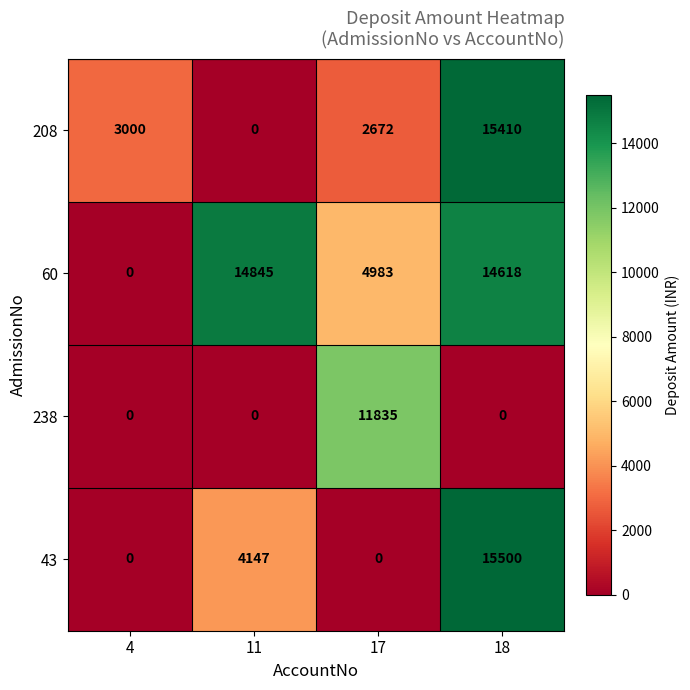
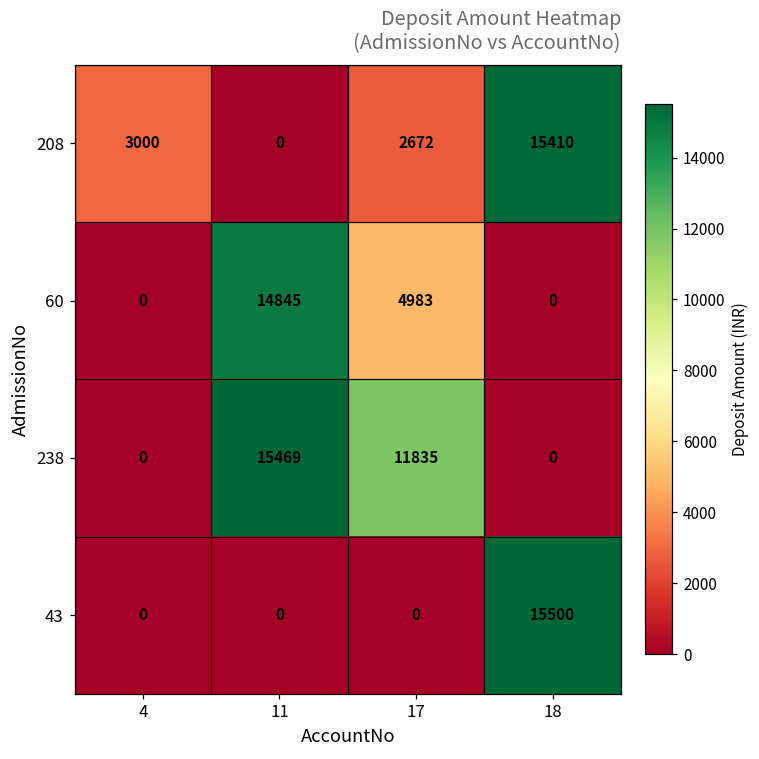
  {
    "208": {
      "4": 3000,
      "11": 0,
      "17": 2672,
      "18": 15410
    },
    "60": {
      "4": 0,
      "11": 14845,
      "17": 4983,
-     "18": 14618
+     "18": 0
    },
    "238": {
      "4": 0,
-     "11": 0,
+     "11": 15469,
      "17": 11835,
      "18": 0
    },
    "43": {
      "4": 0,
-     "11": 4147,
+     "11": 0,
      "17": 0,
      "18": 15500
    }
  }
